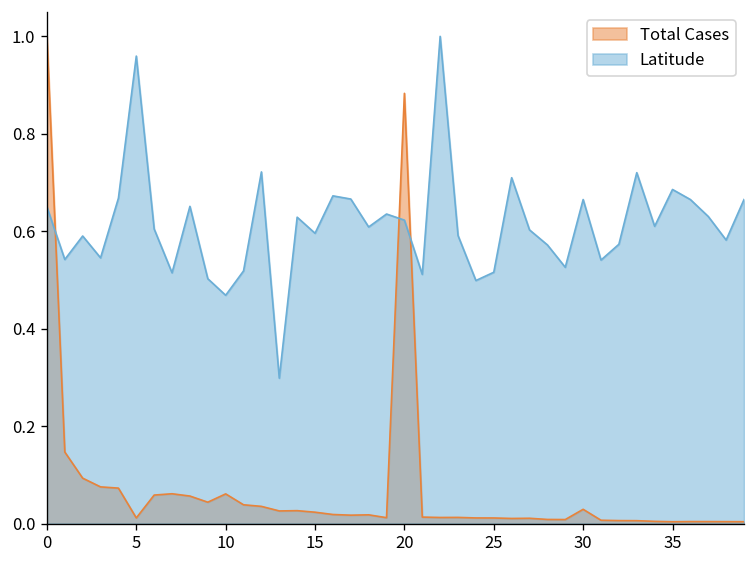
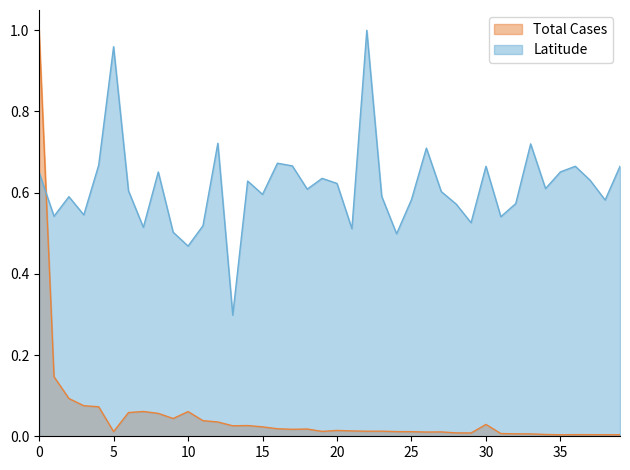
  {
    "Total Cases": {
      "0": 1.00,
      "5": 0.01,
      "10": 0.06,
      "15": 0.02,
-     "20": 0.88,
+     "20": 0.01,
      "25": 0.01,
      "30": 0.03,
      "35": 0.00
    },
    "Latitude": {
      "0": 0.65,
      "5": 0.96,
      "10": 0.47,
      "15": 0.60,
      "20": 0.62,
-     "25": 0.52,
+     "25": 0.58,
      "30": 0.67,
-     "35": 0.69
+     "35": 0.65
    }
  }
